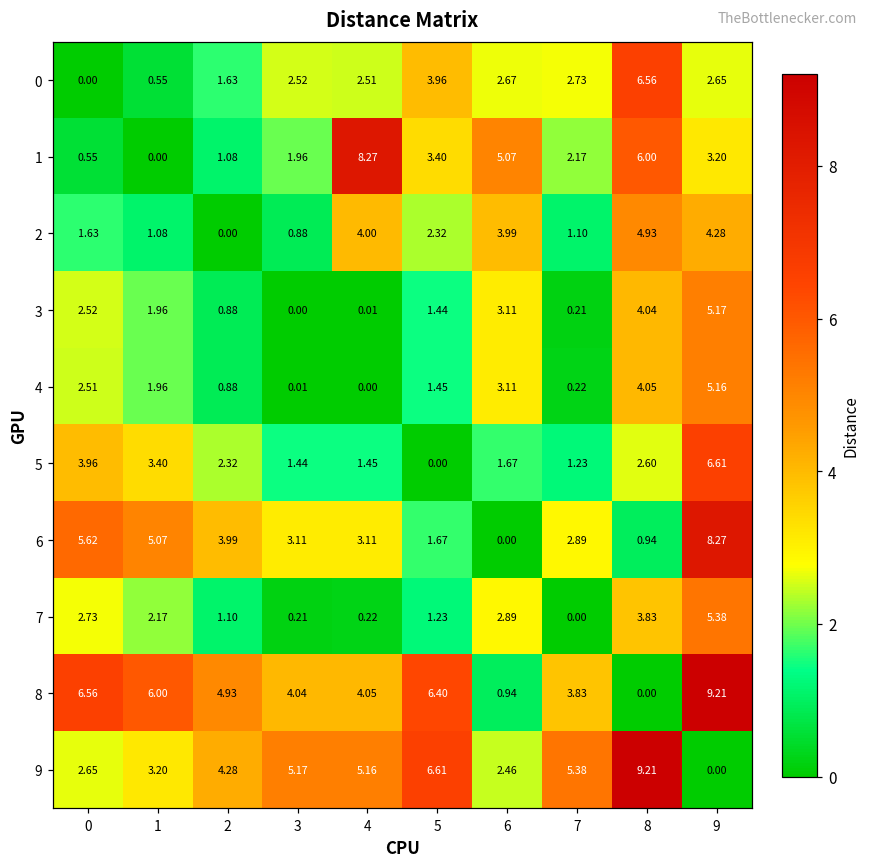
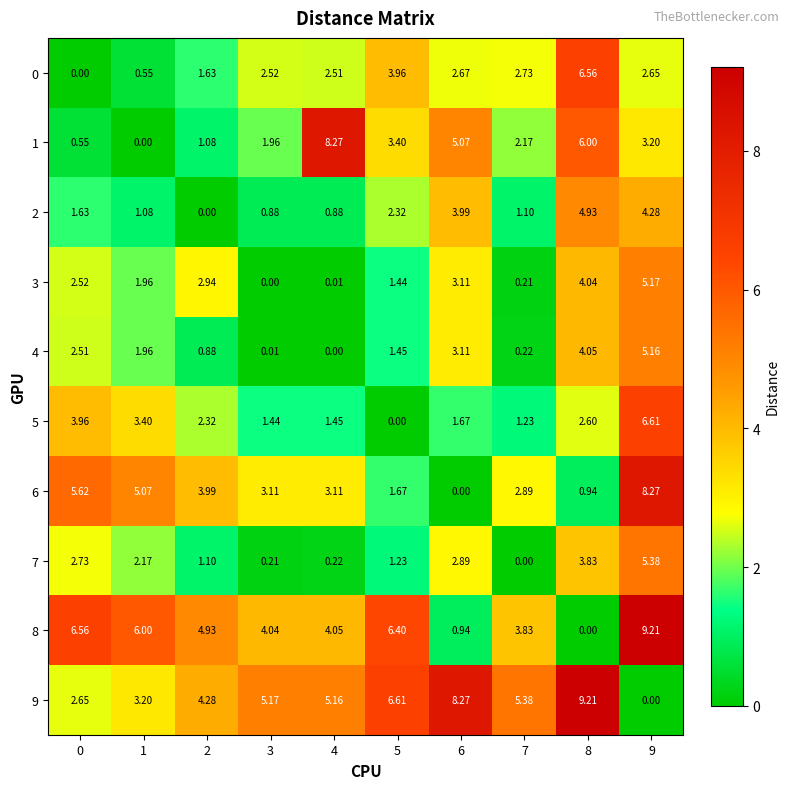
  {
    "0": {
      "0": 0.00,
      "1": 0.55,
      "2": 1.63,
      "3": 2.52,
      "4": 2.51,
      "5": 3.96,
      "6": 2.67,
      "7": 2.73,
      "8": 6.56,
      "9": 2.65
    },
    "1": {
      "0": 0.55,
      "1": 0.00,
      "2": 1.08,
      "3": 1.96,
      "4": 8.27,
      "5": 3.40,
      "6": 5.07,
      "7": 2.17,
      "8": 6.00,
      "9": 3.20
    },
    "2": {
      "0": 1.63,
      "1": 1.08,
      "2": 0.00,
      "3": 0.88,
-     "4": 4.00,
+     "4": 0.88,
      "5": 2.32,
      "6": 3.99,
      "7": 1.10,
      "8": 4.93,
      "9": 4.28
    },
    "3": {
      "0": 2.52,
      "1": 1.96,
-     "2": 0.88,
+     "2": 2.94,
      "3": 0.00,
      "4": 0.01,
      "5": 1.44,
      "6": 3.11,
      "7": 0.21,
      "8": 4.04,
      "9": 5.17
    },
    "4": {
      "0": 2.51,
      "1": 1.96,
      "2": 0.88,
      "3": 0.01,
      "4": 0.00,
      "5": 1.45,
      "6": 3.11,
      "7": 0.22,
      "8": 4.05,
      "9": 5.16
    },
    "5": {
      "0": 3.96,
      "1": 3.40,
      "2": 2.32,
      "3": 1.44,
      "4": 1.45,
      "5": 0.00,
      "6": 1.67,
      "7": 1.23,
      "8": 2.60,
      "9": 6.61
    },
    "6": {
      "0": 5.62,
      "1": 5.07,
      "2": 3.99,
      "3": 3.11,
      "4": 3.11,
      "5": 1.67,
      "6": 0.00,
      "7": 2.89,
      "8": 0.94,
      "9": 8.27
    },
    "7": {
      "0": 2.73,
      "1": 2.17,
      "2": 1.10,
      "3": 0.21,
      "4": 0.22,
      "5": 1.23,
      "6": 2.89,
      "7": 0.00,
      "8": 3.83,
      "9": 5.38
    },
    "8": {
      "0": 6.56,
      "1": 6.00,
      "2": 4.93,
      "3": 4.04,
      "4": 4.05,
      "5": 6.40,
      "6": 0.94,
      "7": 3.83,
      "8": 0.00,
      "9": 9.21
    },
    "9": {
      "0": 2.65,
      "1": 3.20,
      "2": 4.28,
      "3": 5.17,
      "4": 5.16,
      "5": 6.61,
-     "6": 2.46,
+     "6": 8.27,
      "7": 5.38,
      "8": 9.21,
      "9": 0.00
    }
  }
